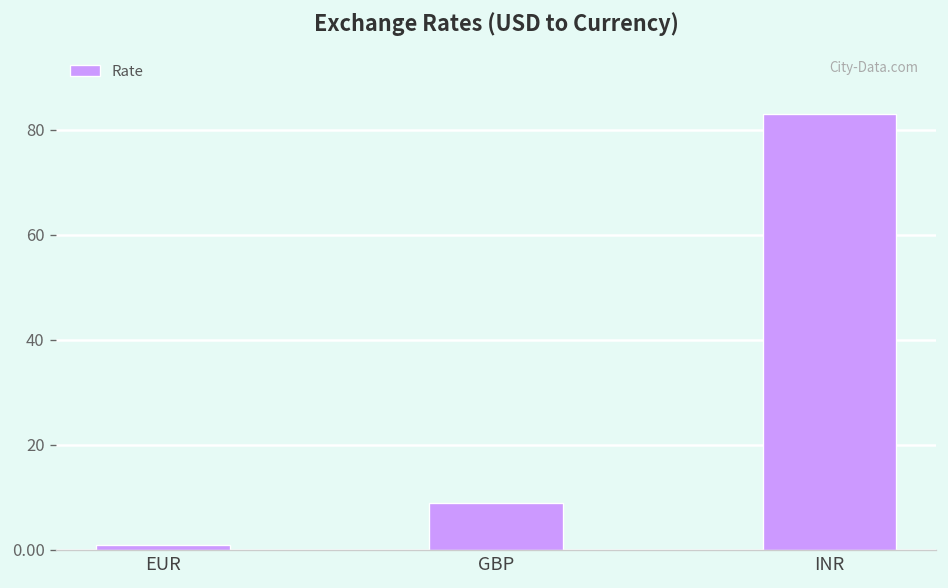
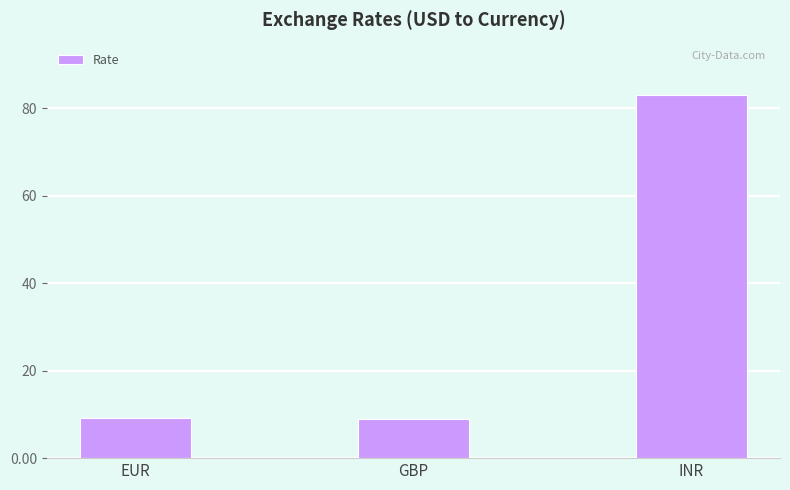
  {
-   "EUR": 1,
+   "EUR": 9,
    "GBP": 9,
    "INR": 83
  }
